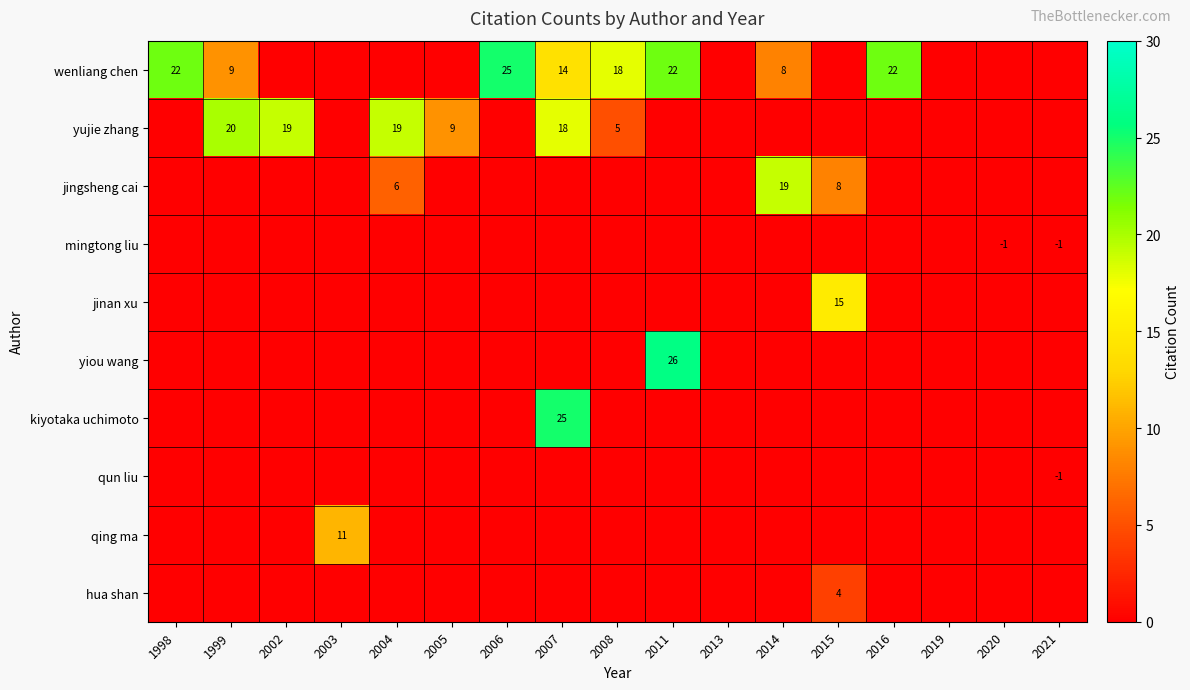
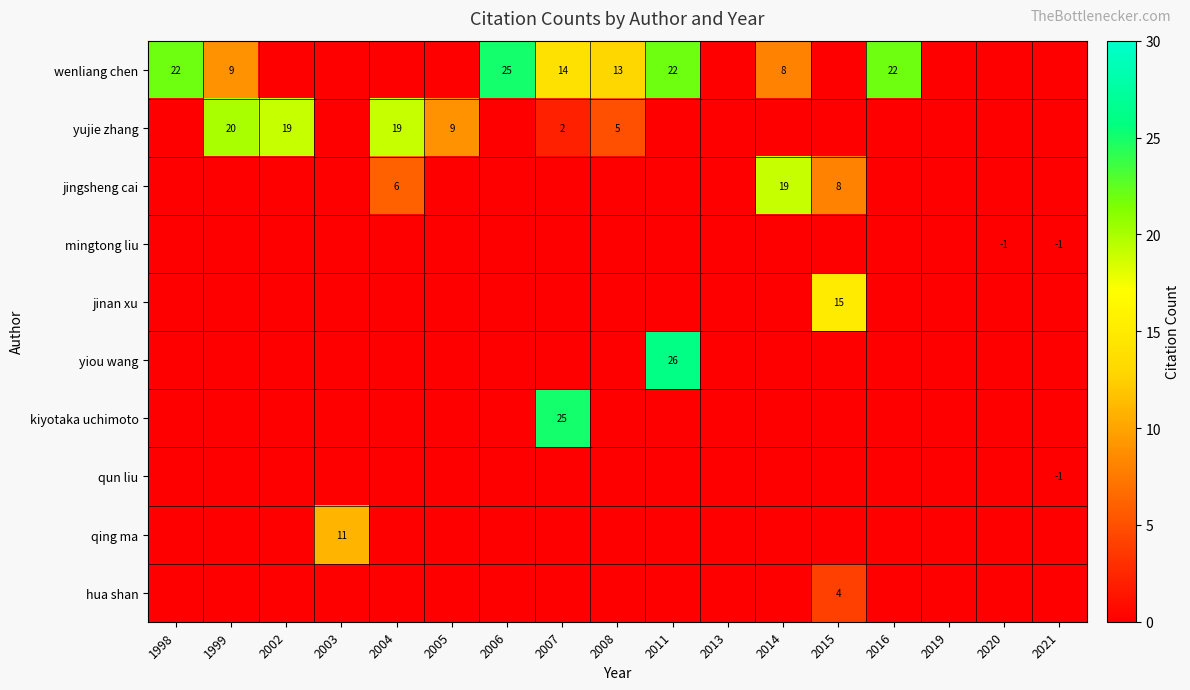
  {
    "wenliang chen": {
      "1998": 22,
      "1999": 9,
      "2006": 25,
      "2007": 14,
-     "2008": 18,
+     "2008": 13,
      "2011": 22,
      "2014": 8,
      "2016": 22
    },
    "yujie zhang": {
      "1999": 20,
      "2002": 19,
      "2004": 19,
      "2005": 9,
-     "2007": 18,
+     "2007": 2,
      "2008": 5
    },
    "jingsheng cai": {
      "2004": 6,
      "2014": 19,
      "2015": 8
    },
    "mingtong liu": {
      "2020": -1,
      "2021": -1
    },
    "jinan xu": {
      "2015": 15
    },
    "yiou wang": {
      "2011": 26
    },
    "kiyotaka uchimoto": {
      "2007": 25
    },
    "qun liu": {
      "2021": -1
    },
    "qing ma": {
      "2003": 11
    },
    "hua shan": {
      "2015": 4
    }
  }
